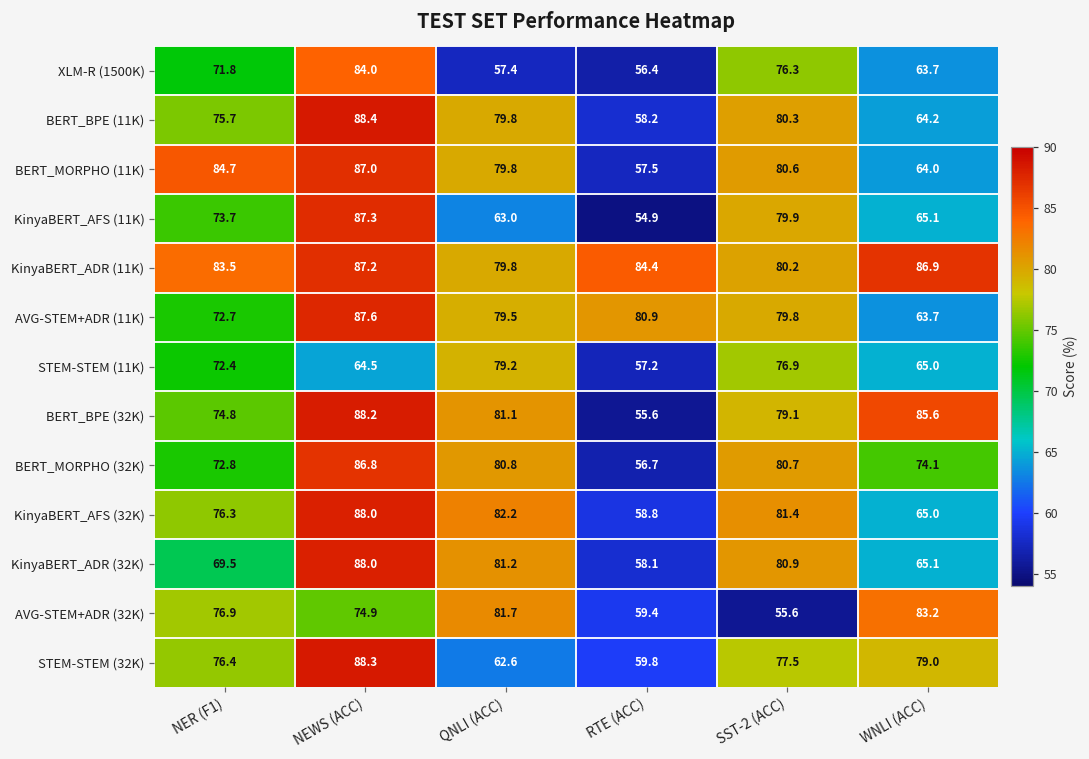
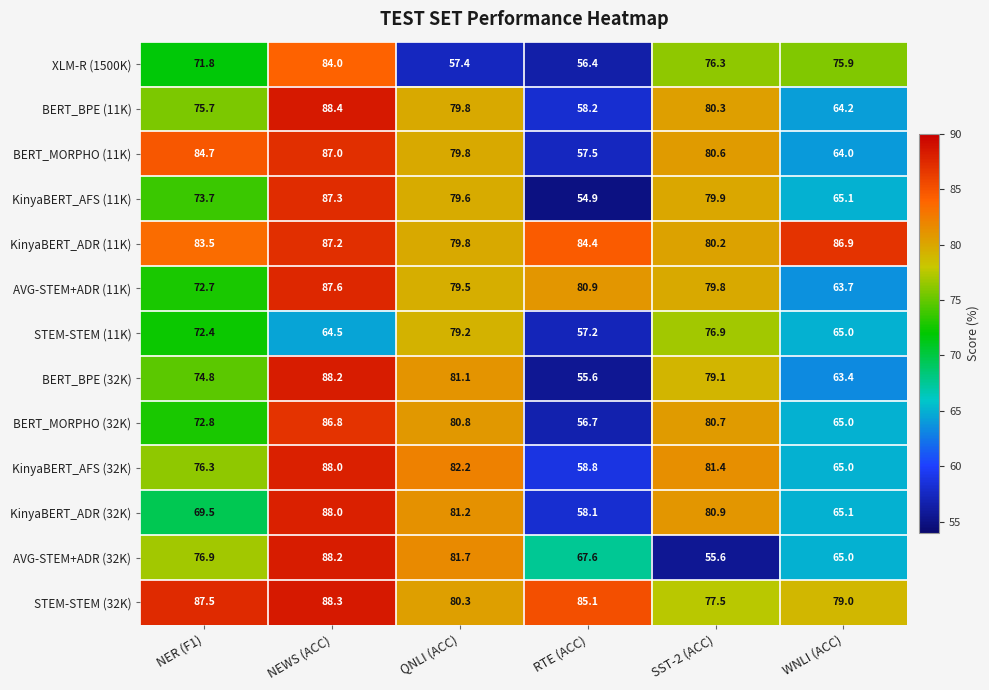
  {
    "XLM-R (1500K)": {
      "NER (F1)": 71.8,
      "NEWS (ACC)": 84.0,
      "QNLI (ACC)": 57.4,
      "RTE (ACC)": 56.4,
      "SST-2 (ACC)": 76.3,
-     "WNLI (ACC)": 63.7
+     "WNLI (ACC)": 75.9
    },
    "BERT_BPE (11K)": {
      "NER (F1)": 75.7,
      "NEWS (ACC)": 88.4,
      "QNLI (ACC)": 79.8,
      "RTE (ACC)": 58.2,
      "SST-2 (ACC)": 80.3,
      "WNLI (ACC)": 64.2
    },
    "BERT_MORPHO (11K)": {
      "NER (F1)": 84.7,
      "NEWS (ACC)": 87.0,
      "QNLI (ACC)": 79.8,
      "RTE (ACC)": 57.5,
      "SST-2 (ACC)": 80.6,
      "WNLI (ACC)": 64.0
    },
    "KinyaBERT_AFS (11K)": {
      "NER (F1)": 73.7,
      "NEWS (ACC)": 87.3,
-     "QNLI (ACC)": 63.0,
+     "QNLI (ACC)": 79.6,
      "RTE (ACC)": 54.9,
      "SST-2 (ACC)": 79.9,
      "WNLI (ACC)": 65.1
    },
    "KinyaBERT_ADR (11K)": {
      "NER (F1)": 83.5,
      "NEWS (ACC)": 87.2,
      "QNLI (ACC)": 79.8,
      "RTE (ACC)": 84.4,
      "SST-2 (ACC)": 80.2,
      "WNLI (ACC)": 86.9
    },
    "AVG-STEM+ADR (11K)": {
      "NER (F1)": 72.7,
      "NEWS (ACC)": 87.6,
      "QNLI (ACC)": 79.5,
      "RTE (ACC)": 80.9,
      "SST-2 (ACC)": 79.8,
      "WNLI (ACC)": 63.7
    },
    "STEM-STEM (11K)": {
      "NER (F1)": 72.4,
      "NEWS (ACC)": 64.5,
      "QNLI (ACC)": 79.2,
      "RTE (ACC)": 57.2,
      "SST-2 (ACC)": 76.9,
      "WNLI (ACC)": 65.0
    },
    "BERT_BPE (32K)": {
      "NER (F1)": 74.8,
      "NEWS (ACC)": 88.2,
      "QNLI (ACC)": 81.1,
      "RTE (ACC)": 55.6,
      "SST-2 (ACC)": 79.1,
-     "WNLI (ACC)": 85.6
+     "WNLI (ACC)": 63.4
    },
    "BERT_MORPHO (32K)": {
      "NER (F1)": 72.8,
      "NEWS (ACC)": 86.8,
      "QNLI (ACC)": 80.8,
      "RTE (ACC)": 56.7,
      "SST-2 (ACC)": 80.7,
-     "WNLI (ACC)": 74.1
+     "WNLI (ACC)": 65.0
    },
    "KinyaBERT_AFS (32K)": {
      "NER (F1)": 76.3,
      "NEWS (ACC)": 88.0,
      "QNLI (ACC)": 82.2,
      "RTE (ACC)": 58.8,
      "SST-2 (ACC)": 81.4,
      "WNLI (ACC)": 65.0
    },
    "KinyaBERT_ADR (32K)": {
      "NER (F1)": 69.5,
      "NEWS (ACC)": 88.0,
      "QNLI (ACC)": 81.2,
      "RTE (ACC)": 58.1,
      "SST-2 (ACC)": 80.9,
      "WNLI (ACC)": 65.1
    },
    "AVG-STEM+ADR (32K)": {
      "NER (F1)": 76.9,
-     "NEWS (ACC)": 74.9,
+     "NEWS (ACC)": 88.2,
      "QNLI (ACC)": 81.7,
-     "RTE (ACC)": 59.4,
+     "RTE (ACC)": 67.6,
      "SST-2 (ACC)": 55.6,
-     "WNLI (ACC)": 83.2
+     "WNLI (ACC)": 65.0
    },
    "STEM-STEM (32K)": {
-     "NER (F1)": 76.4,
+     "NER (F1)": 87.5,
      "NEWS (ACC)": 88.3,
-     "QNLI (ACC)": 62.6,
-     "RTE (ACC)": 59.8,
+     "QNLI (ACC)": 80.3,
+     "RTE (ACC)": 85.1,
      "SST-2 (ACC)": 77.5,
      "WNLI (ACC)": 79.0
    }
  }
